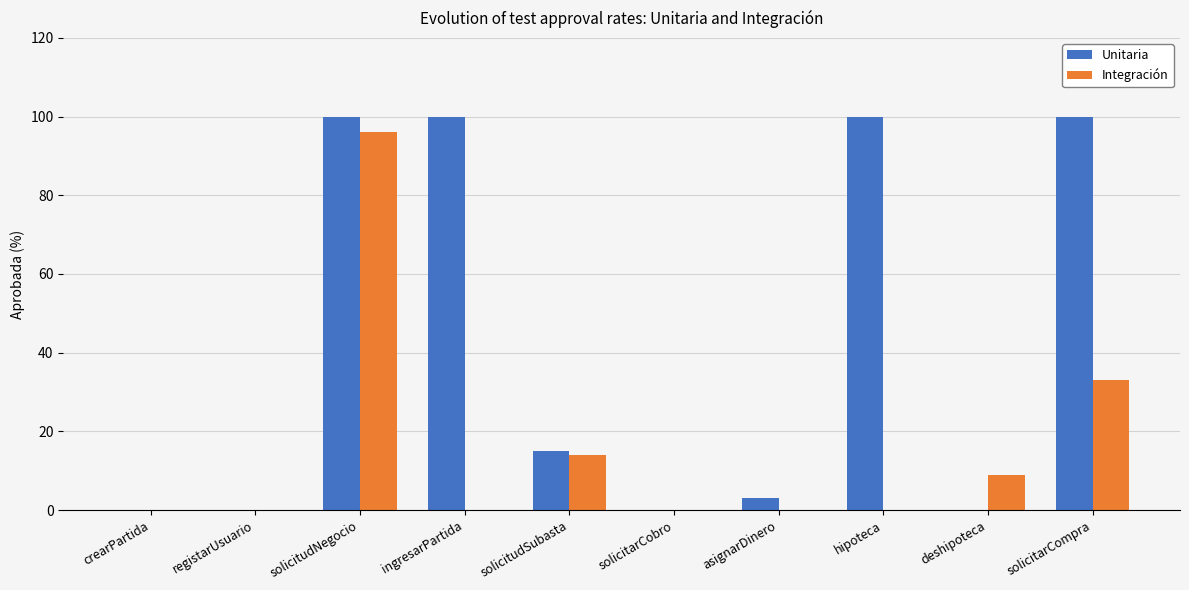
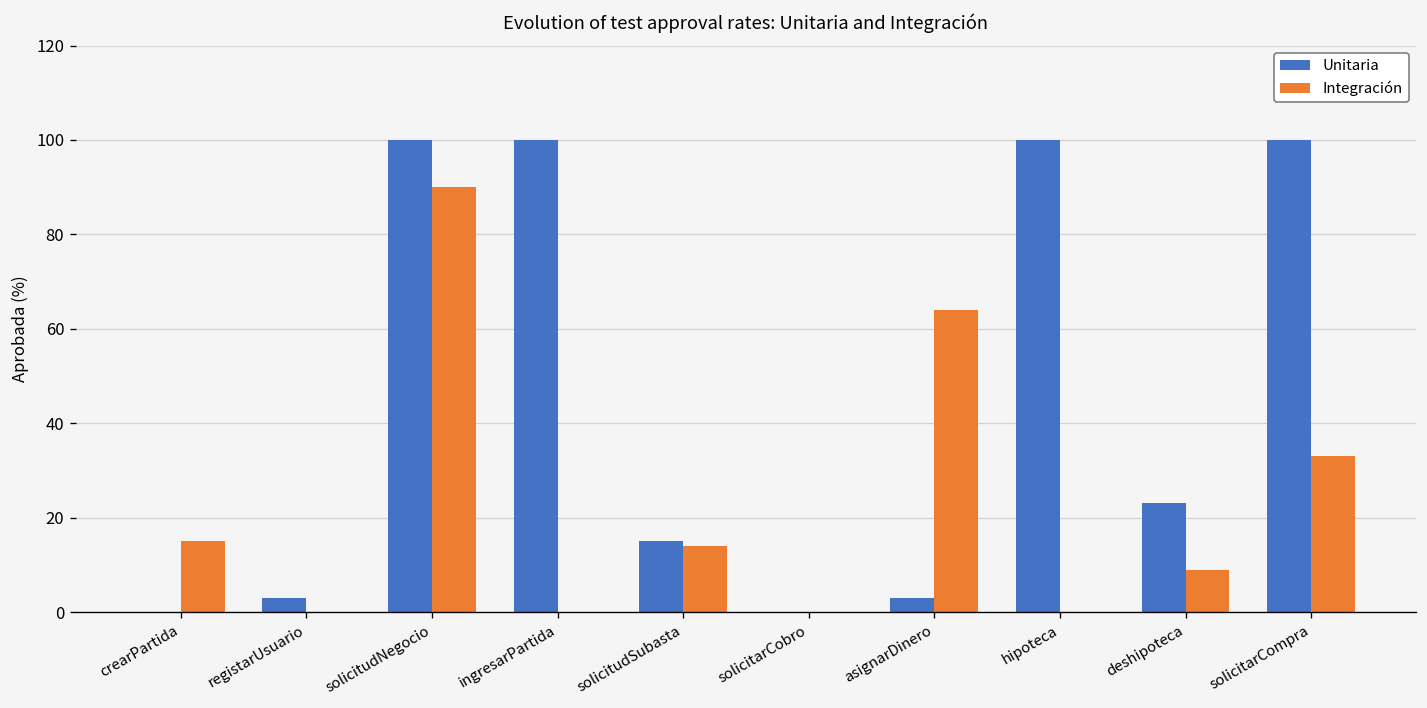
  {
    "Unitaria": {
      "crearPartida": 0,
-     "registarUsuario": 0,
+     "registarUsuario": 3,
      "solicitudNegocio": 100,
      "ingresarPartida": 100,
      "solicitudSubasta": 15,
      "solicitarCobro": 0,
      "asignarDinero": 3,
      "hipoteca": 100,
-     "deshipoteca": 0,
+     "deshipoteca": 23,
      "solicitarCompra": 100
    },
    "Integración": {
-     "crearPartida": 0,
+     "crearPartida": 15,
      "registarUsuario": 0,
-     "solicitudNegocio": 96,
+     "solicitudNegocio": 90,
      "ingresarPartida": 0,
      "solicitudSubasta": 14,
      "solicitarCobro": 0,
-     "asignarDinero": 0,
+     "asignarDinero": 64,
      "hipoteca": 0,
      "deshipoteca": 9,
      "solicitarCompra": 33
    }
  }
